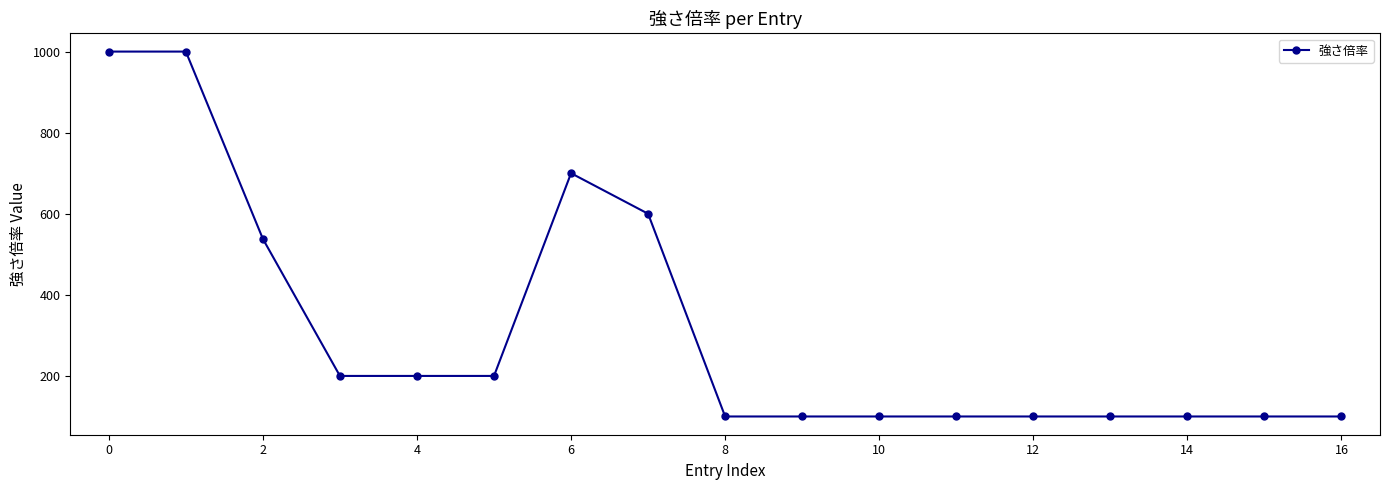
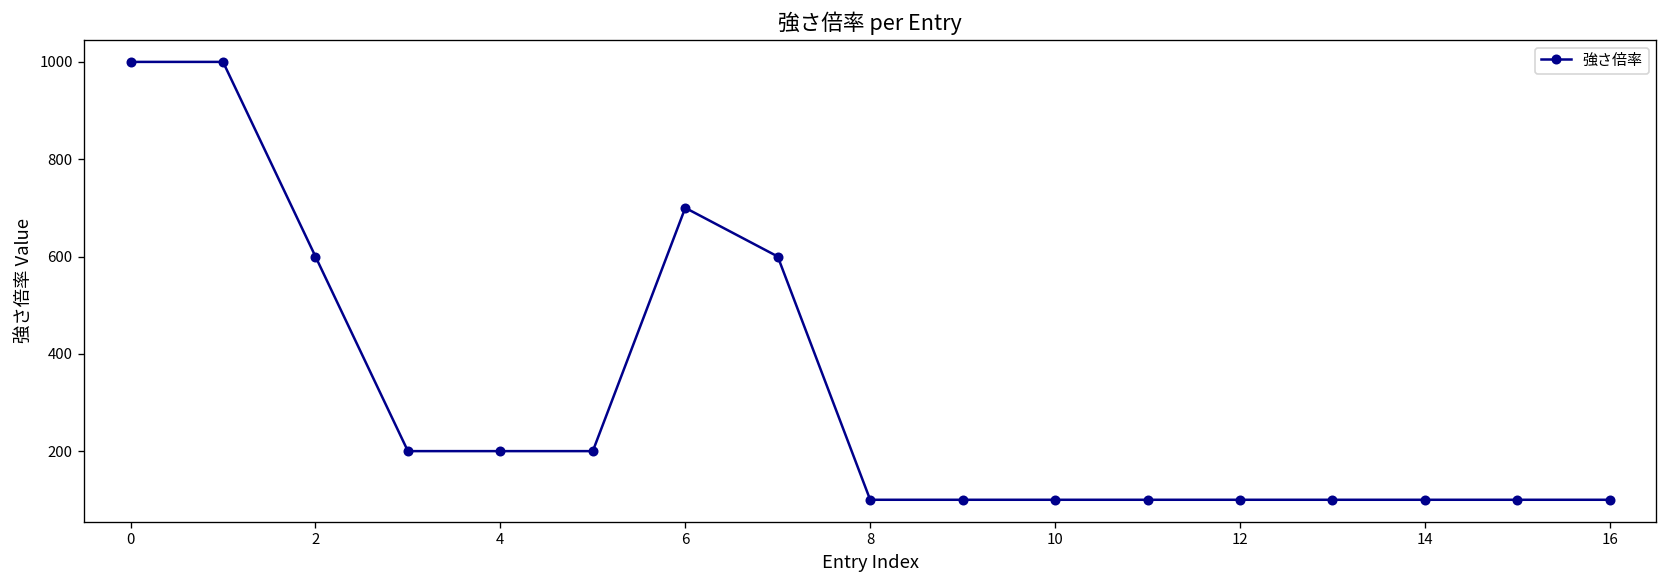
  {
    "0": 1000,
-   "2": 540,
+   "2": 600,
    "4": 200,
    "6": 700,
    "8": 100,
    "10": 100,
    "12": 100,
    "14": 100,
    "16": 100
  }
